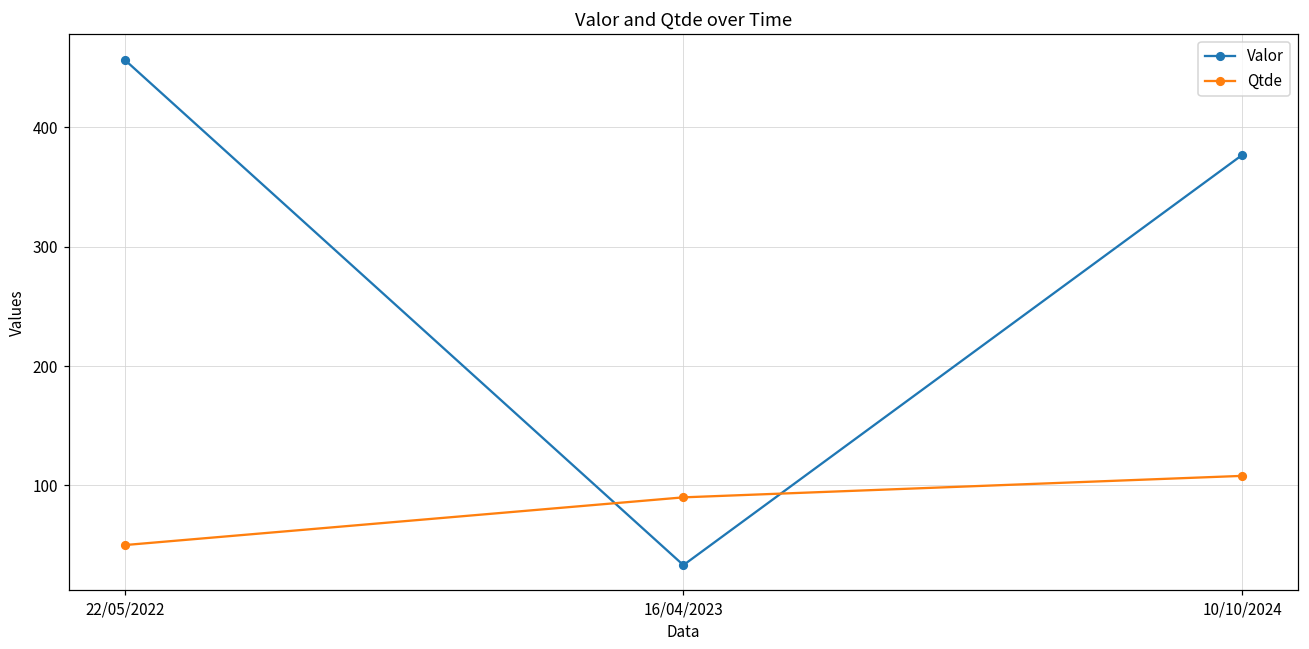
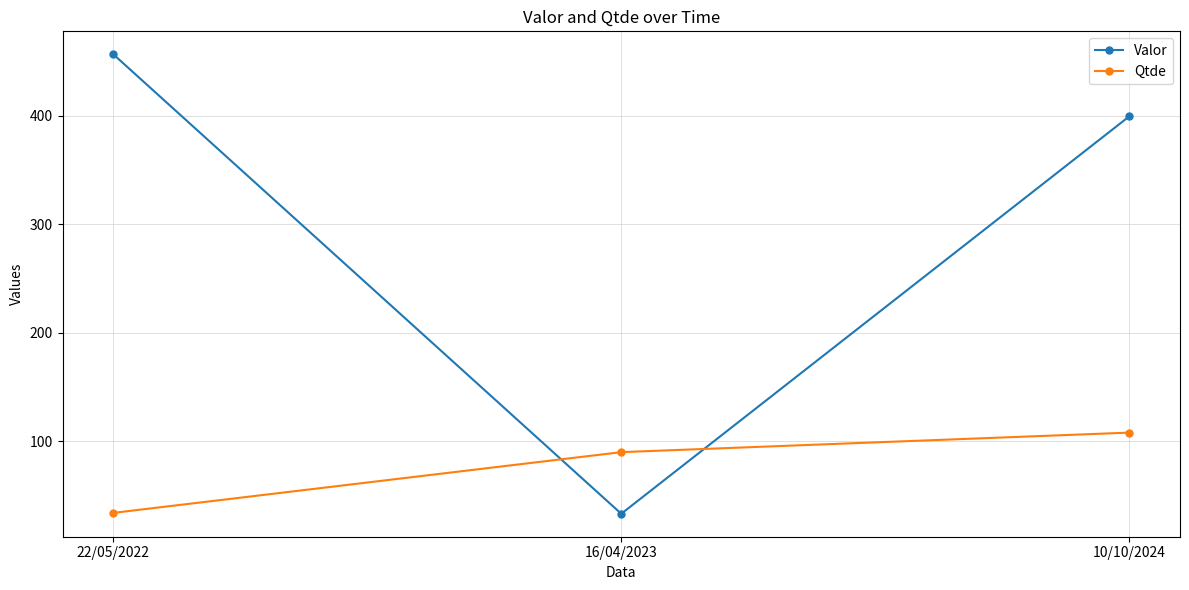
  {
    "Valor": {
      "22/05/2022": 457,
      "16/04/2023": 33,
-     "10/10/2024": 377
+     "10/10/2024": 400
    },
    "Qtde": {
-     "22/05/2022": 50,
+     "22/05/2022": 34,
      "16/04/2023": 90,
      "10/10/2024": 108
    }
  }
